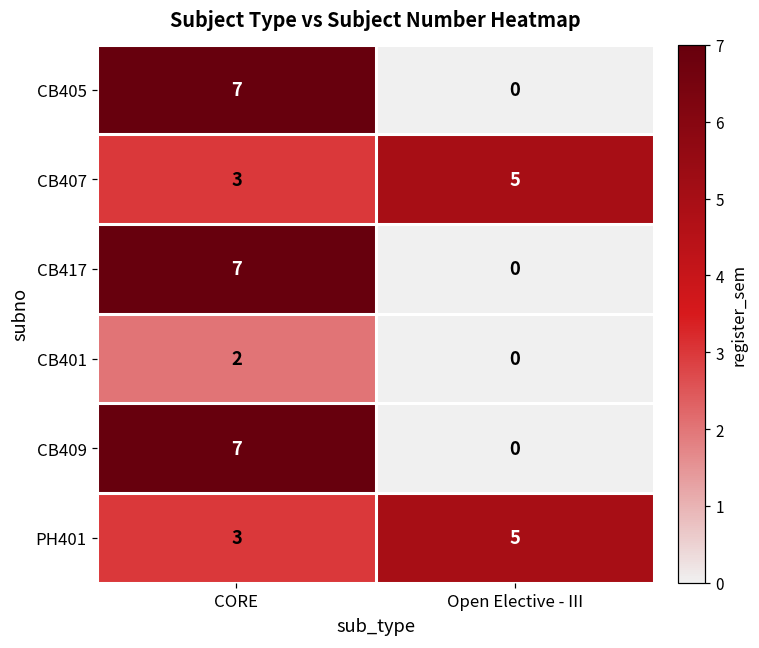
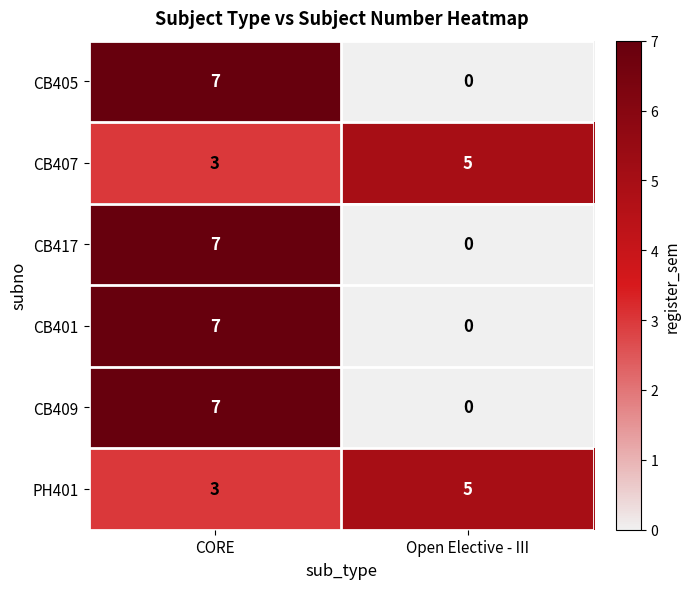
  {
    "CB405": {
      "CORE": 7,
      "Open Elective - III": 0
    },
    "CB407": {
      "CORE": 3,
      "Open Elective - III": 5
    },
    "CB417": {
      "CORE": 7,
      "Open Elective - III": 0
    },
    "CB401": {
-     "CORE": 2,
+     "CORE": 7,
      "Open Elective - III": 0
    },
    "CB409": {
      "CORE": 7,
      "Open Elective - III": 0
    },
    "PH401": {
      "CORE": 3,
      "Open Elective - III": 5
    }
  }
